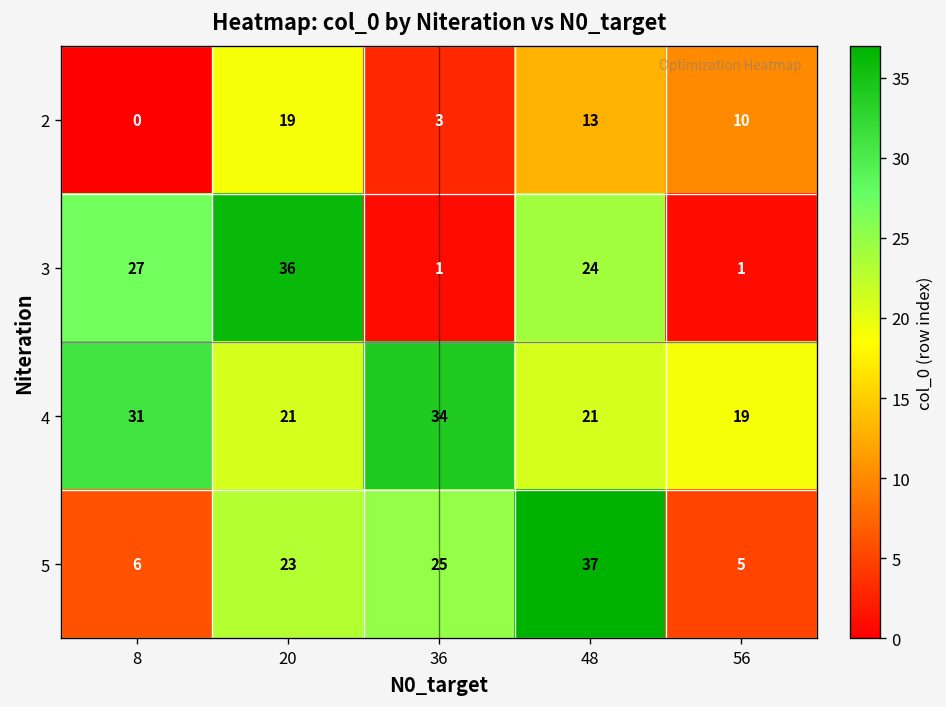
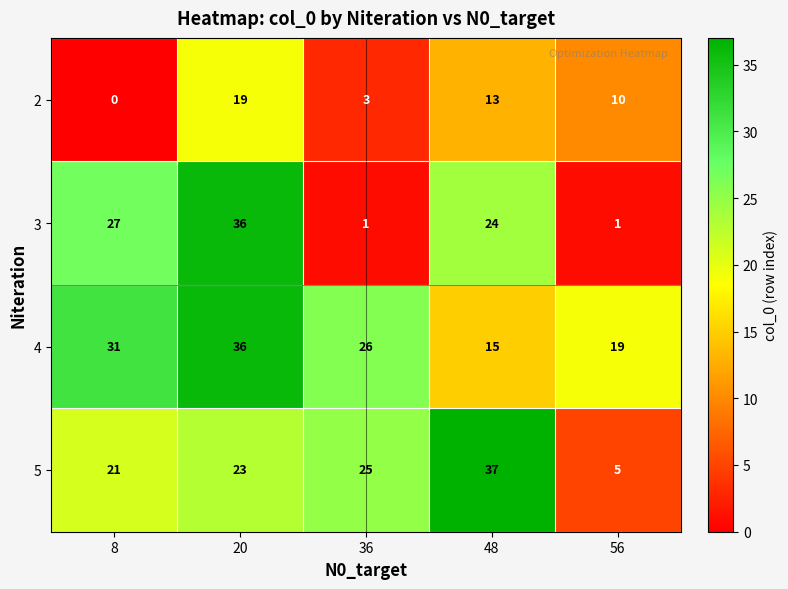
  {
    "2": {
      "8": 0,
      "20": 19,
      "36": 3,
      "48": 13
    },
    "3": {
      "8": 27,
      "20": 36,
      "36": 1,
      "48": 24,
      "56": 1
    },
    "4": {
      "8": 31,
-     "20": 21,
-     "36": 34,
-     "48": 21,
+     "20": 36,
+     "36": 26,
+     "48": 15,
      "56": 19
    },
    "5": {
-     "8": 6,
+     "8": 21,
      "20": 23,
      "36": 25,
      "48": 37,
      "56": 5
    }
  }
